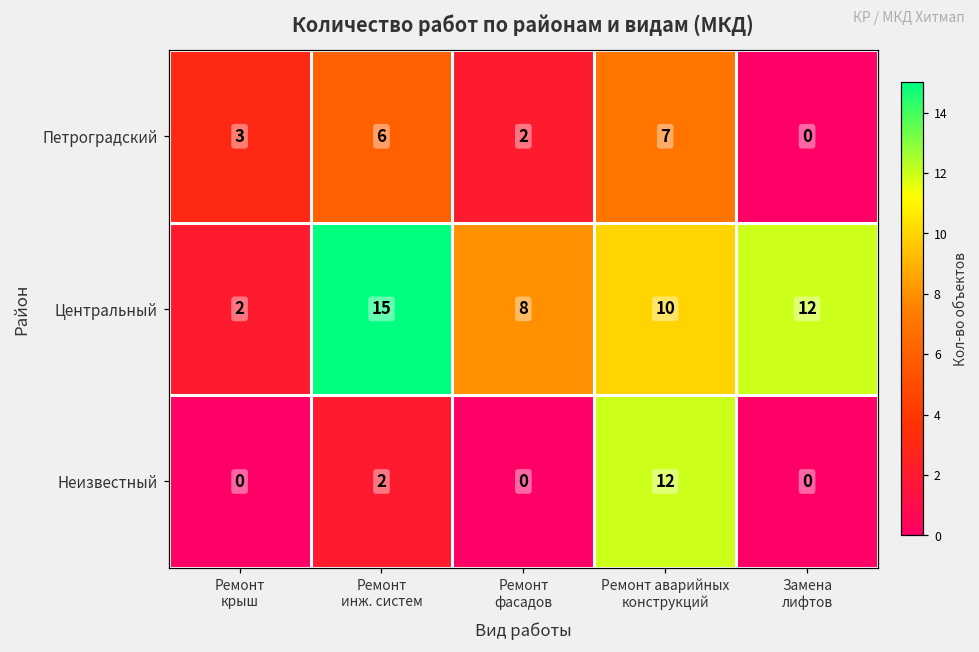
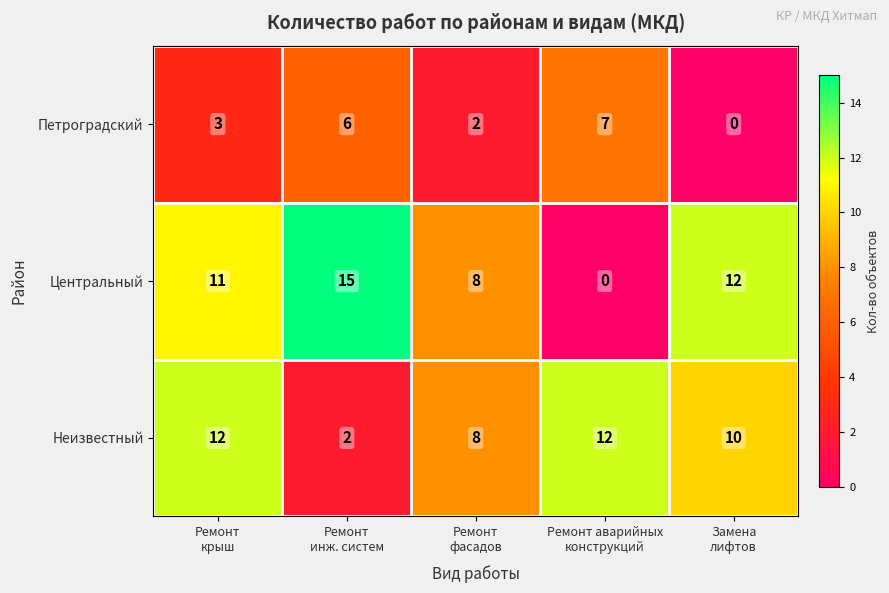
  {
    "Центральный": {
-     "Ремонт крыш": 2,
-     "Ремонт аварийных конструкций": 10
+     "Ремонт крыш": 11,
+     "Ремонт аварийных конструкций": 0
    },
    "Неизвестный": {
-     "Ремонт крыш": 0,
-     "Ремонт фасадов": 0,
-     "Замена лифтов": 0
+     "Ремонт крыш": 12,
+     "Ремонт фасадов": 8,
+     "Замена лифтов": 10
    }
  }
